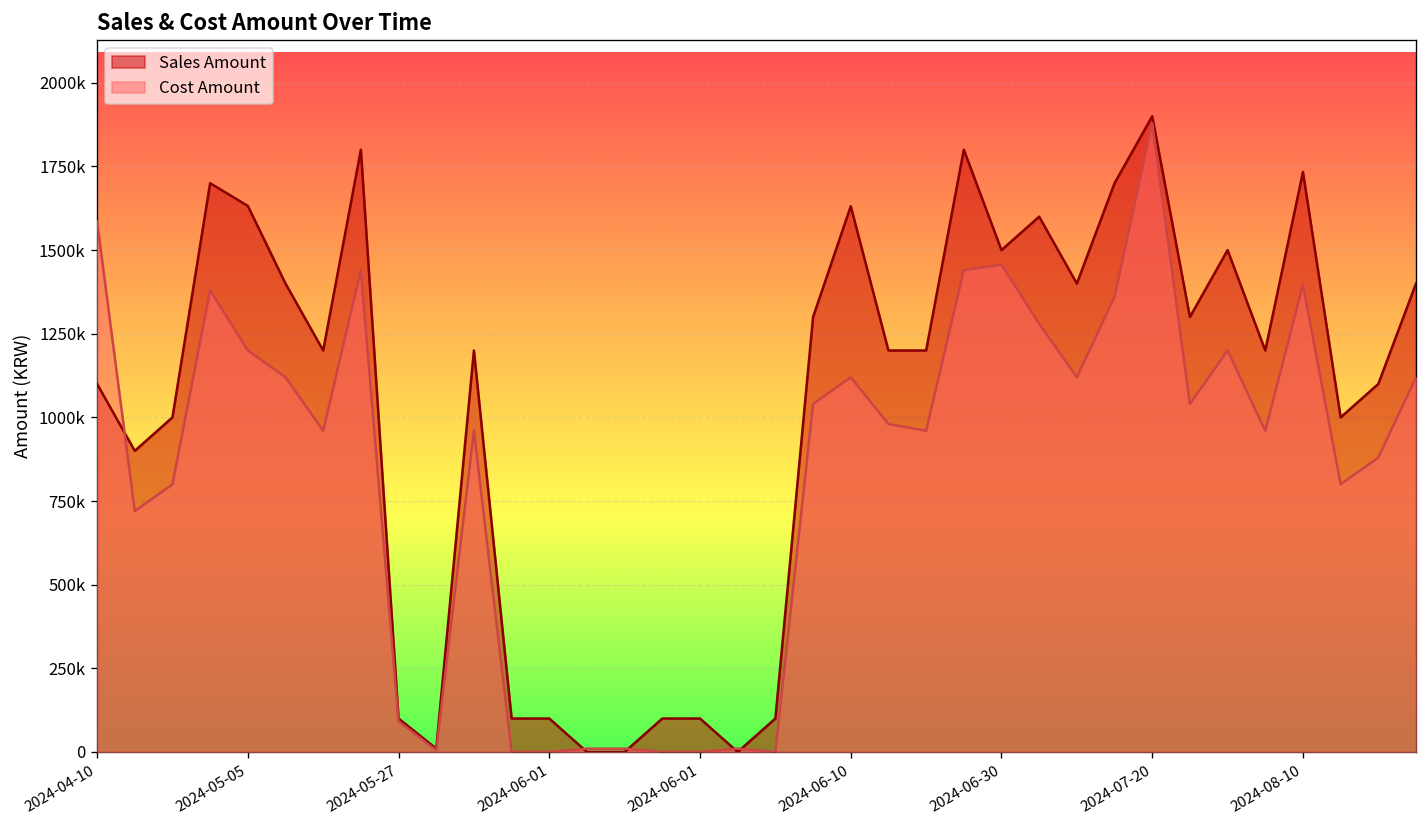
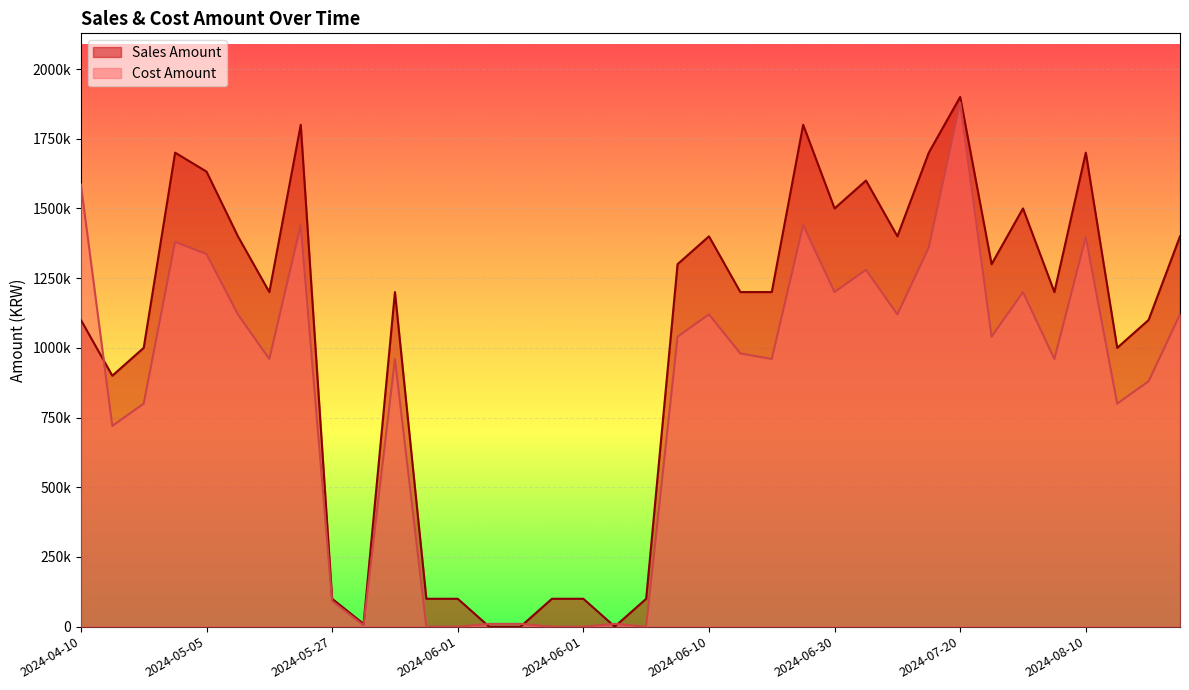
  {
    "Sales Amount": {
      "2024-04-10": 1100000,
      "2024-05-05": 1630000,
-     "2024-06-10": 1630000,
+     "2024-06-10": 1400000,
      "2024-06-30": 1500000,
      "2024-07-20": 1900000,
-     "2024-08-10": 1730000
+     "2024-08-10": 1700000
    },
    "Cost Amount": {
      "2024-04-10": 1590000,
-     "2024-05-05": 1200000,
+     "2024-05-05": 1340000,
      "2024-06-10": 1120000,
-     "2024-06-30": 1460000,
+     "2024-06-30": 1200000,
      "2024-07-20": 1880000,
      "2024-08-10": 1400000
    }
  }
